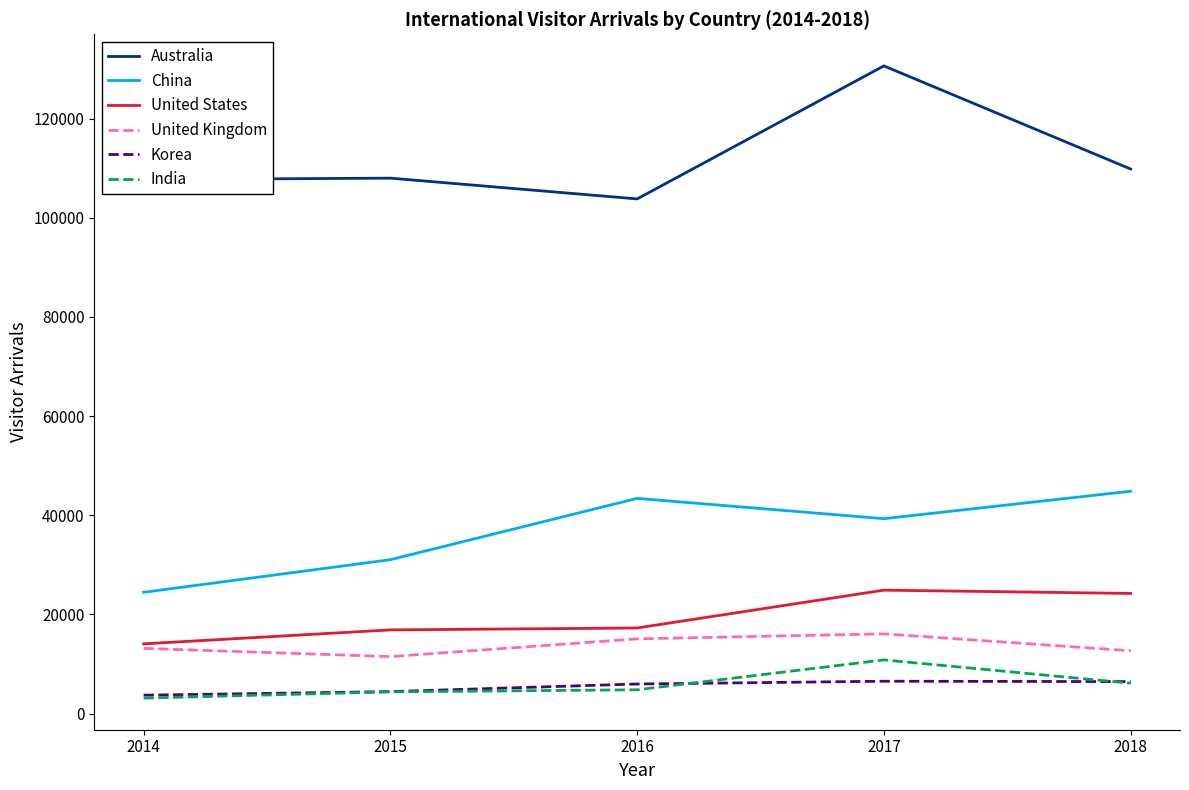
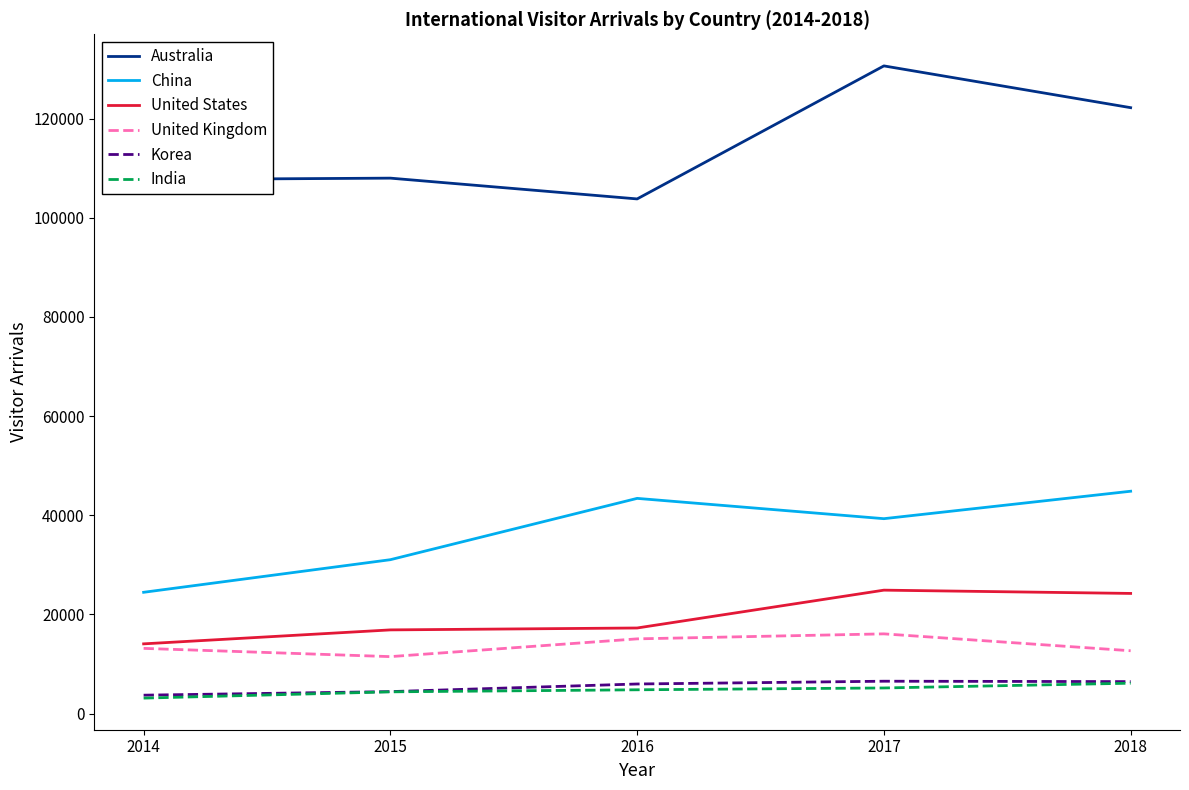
  {
    "Australia": {
      "2015": 108000,
      "2016": 104000,
      "2017": 131000,
-     "2018": 110000
+     "2018": 122000
    },
    "China": {
      "2014": 24000,
      "2015": 31000,
      "2016": 43000,
      "2017": 39000,
      "2018": 45000
    },
    "United States": {
      "2014": 14000,
      "2015": 17000,
      "2016": 17000,
      "2017": 25000,
      "2018": 24000
    },
    "United Kingdom": {
      "2014": 13000,
      "2015": 11000,
      "2016": 15000,
      "2017": 16000,
      "2018": 13000
    },
    "Korea": {
      "2014": 4000,
      "2016": 6000,
      "2017": 7000
    },
    "India": {
      "2014": 3000,
      "2016": 5000,
-     "2017": 11000
+     "2017": 5000
    }
  }
